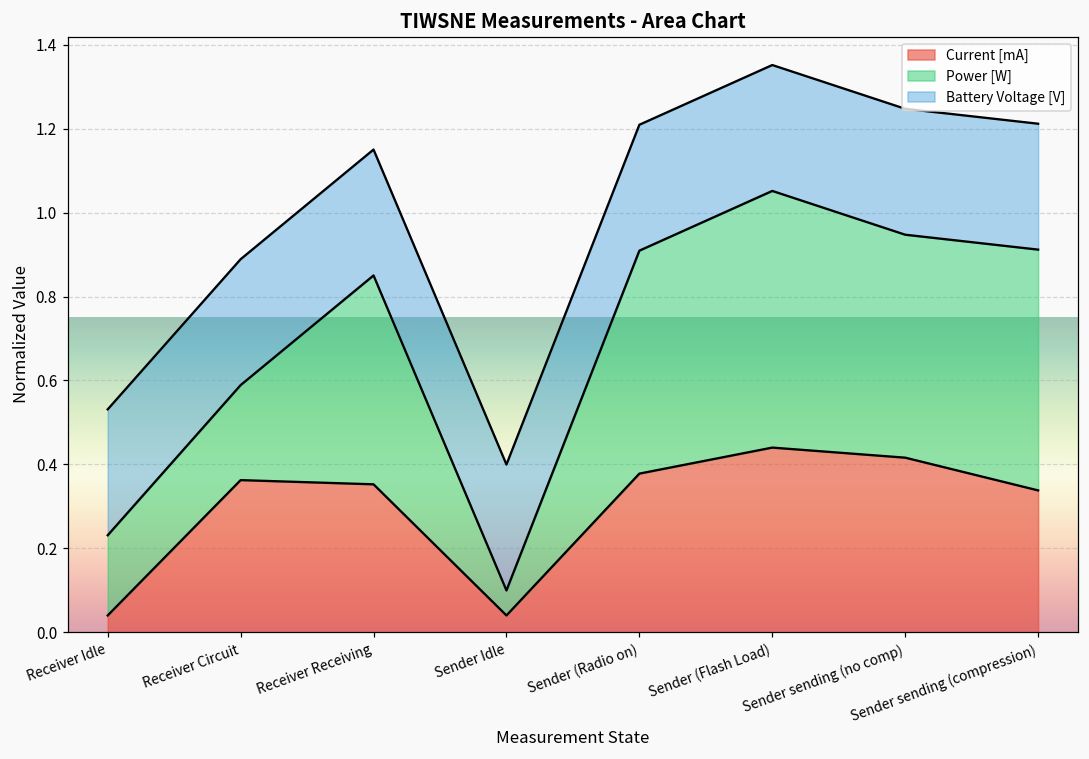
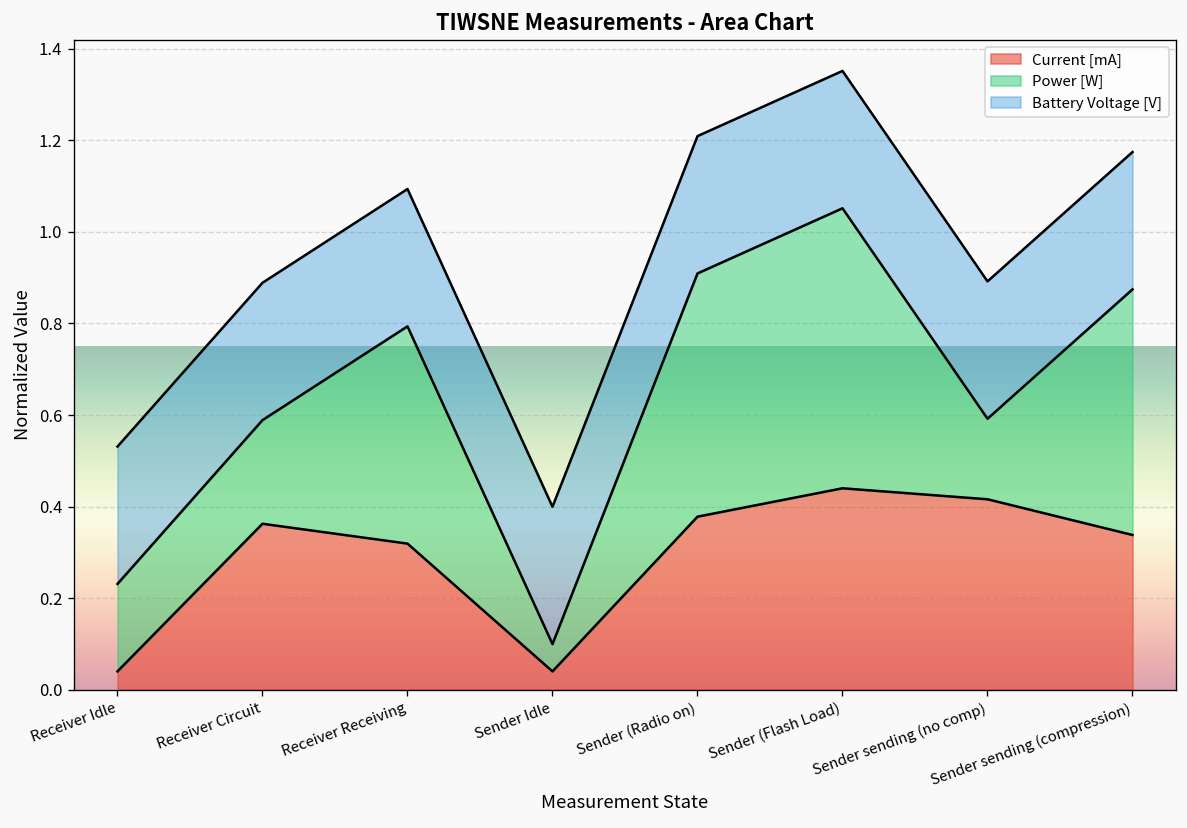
  {
    "Current [mA]": {
      "Receiver Idle": 0.04,
      "Receiver Circuit": 0.36,
-     "Receiver Receiving": 0.35,
+     "Receiver Receiving": 0.32,
      "Sender Idle": 0.04,
      "Sender (Radio on)": 0.38,
      "Sender (Flash Load)": 0.44,
      "Sender sending (no comp)": 0.42,
      "Sender sending (compression)": 0.34
    },
    "Power [W]": {
      "Receiver Idle": 0.19,
      "Receiver Circuit": 0.23,
-     "Receiver Receiving": 0.50,
+     "Receiver Receiving": 0.47,
      "Sender Idle": 0.06,
      "Sender (Radio on)": 0.53,
      "Sender (Flash Load)": 0.61,
-     "Sender sending (no comp)": 0.53,
-     "Sender sending (compression)": 0.57
+     "Sender sending (no comp)": 0.18,
+     "Sender sending (compression)": 0.54
    },
    "Battery Voltage [V]": {
      "Receiver Idle": 0.30,
      "Receiver Circuit": 0.30,
      "Receiver Receiving": 0.30,
      "Sender Idle": 0.30,
      "Sender (Radio on)": 0.30,
      "Sender (Flash Load)": 0.30,
      "Sender sending (compression)": 0.30
    }
  }
